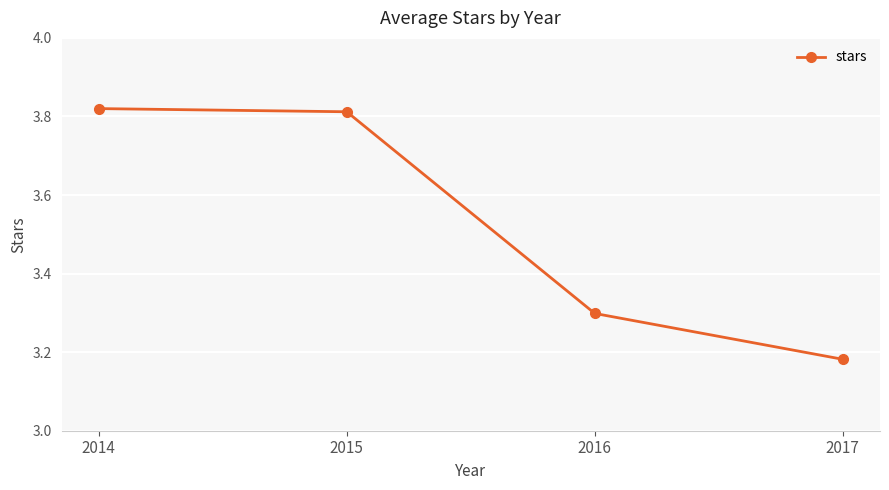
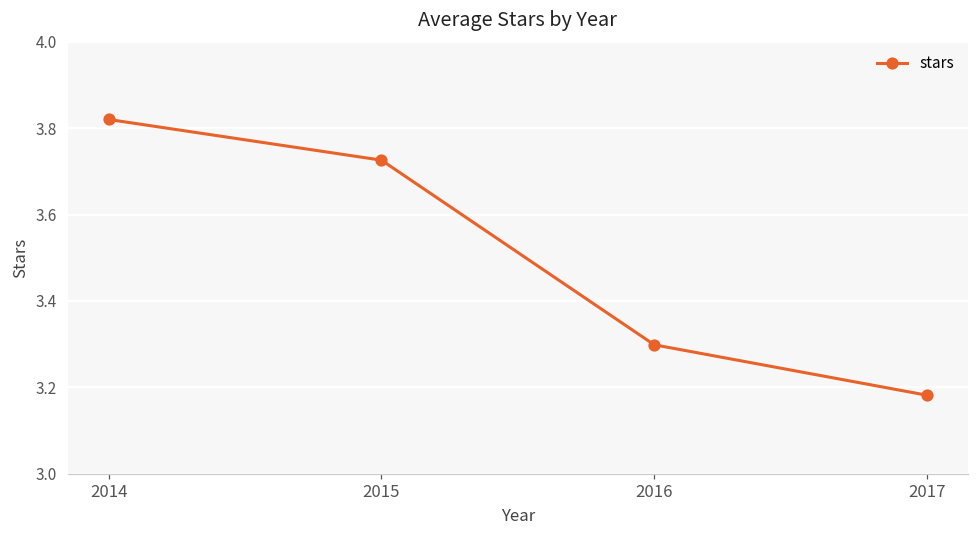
  {
    "2014": 3.82,
-   "2015": 3.81,
+   "2015": 3.73,
    "2016": 3.30,
    "2017": 3.18
  }
